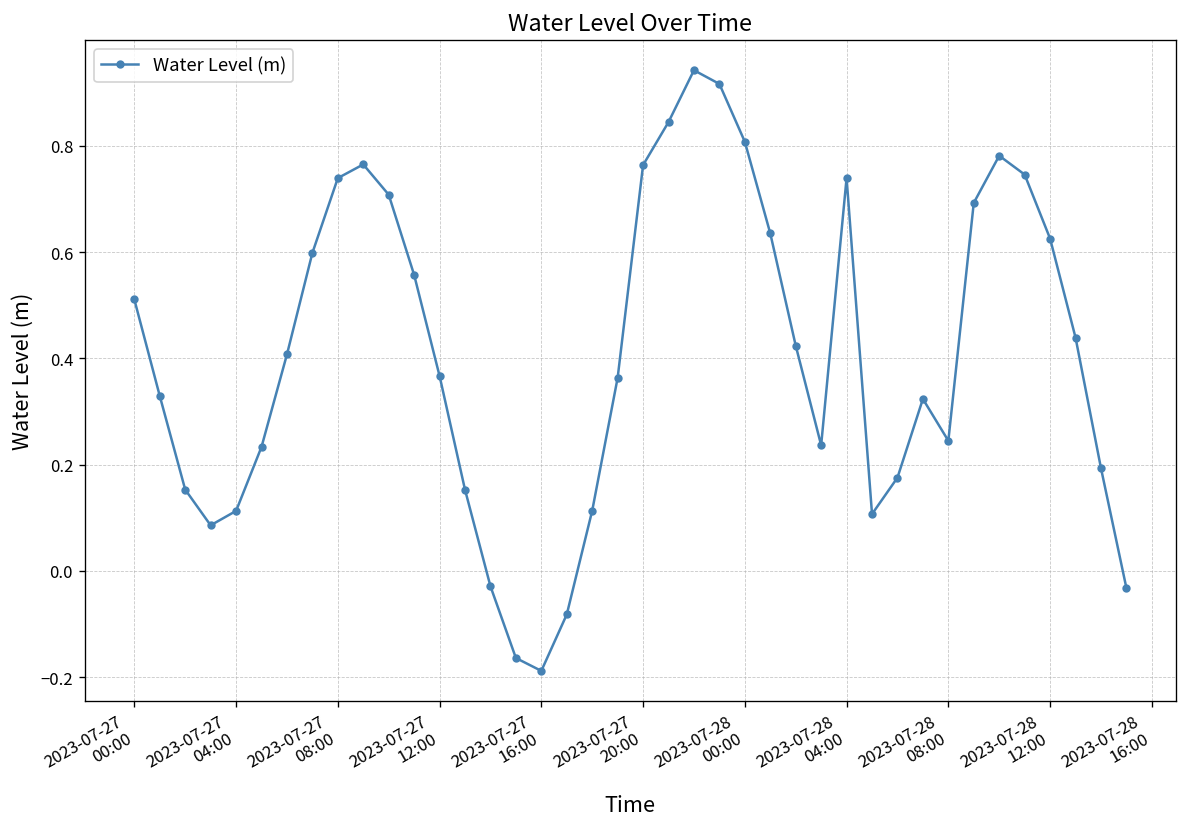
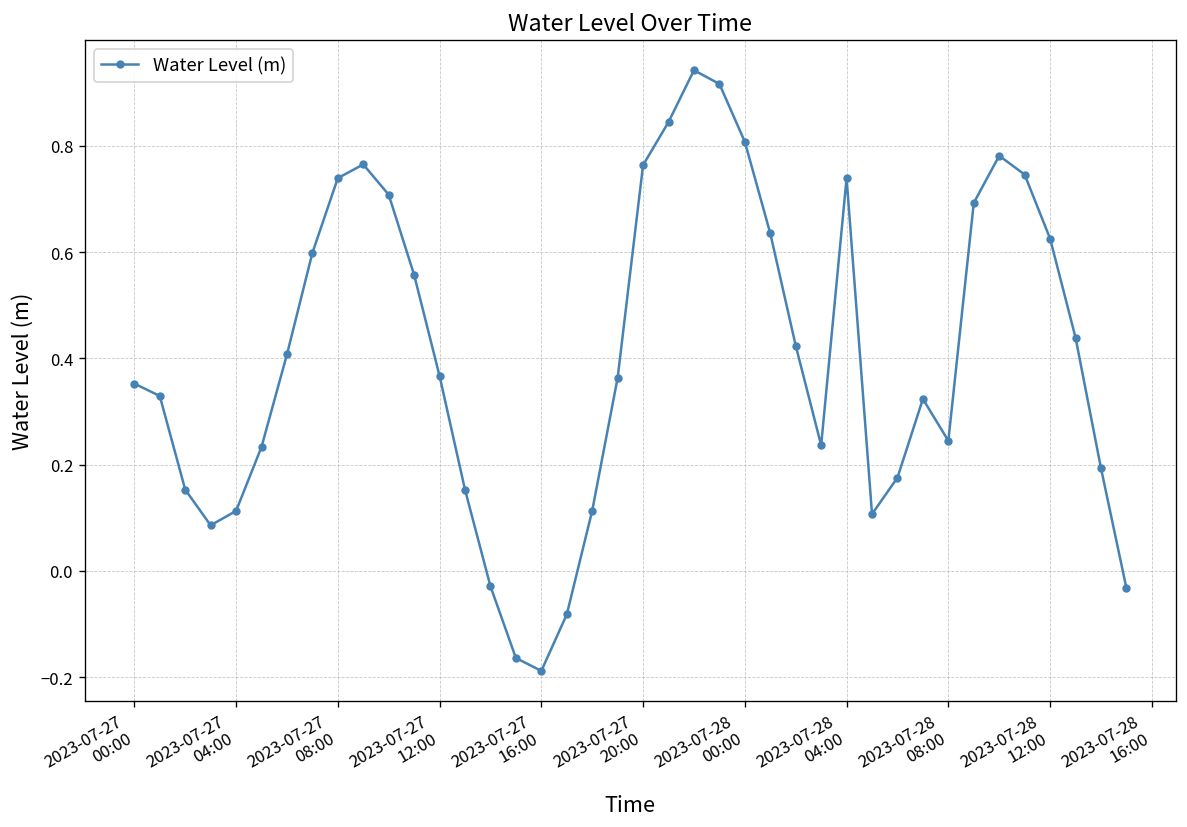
  {
-   "2023-07-27 00:00": 0.51,
+   "2023-07-27 00:00": 0.35,
    "2023-07-27 04:00": 0.11,
    "2023-07-27 08:00": 0.74,
    "2023-07-27 12:00": 0.37,
    "2023-07-27 16:00": -0.19,
    "2023-07-27 20:00": 0.76,
    "2023-07-28 00:00": 0.81,
    "2023-07-28 04:00": 0.74,
    "2023-07-28 08:00": 0.24,
    "2023-07-28 12:00": 0.63
  }
